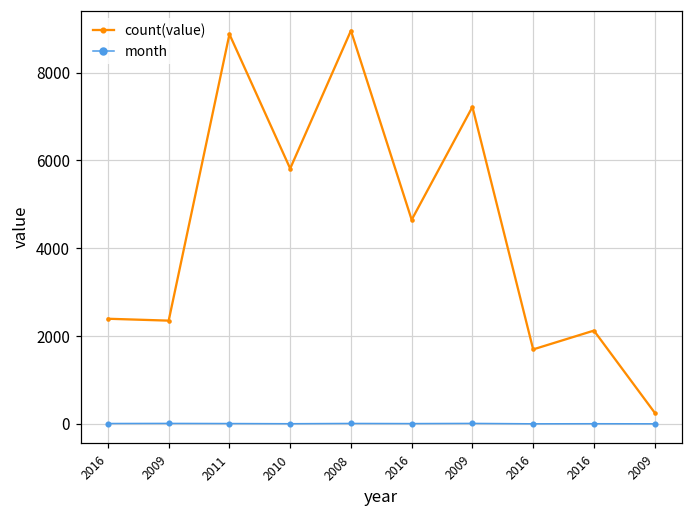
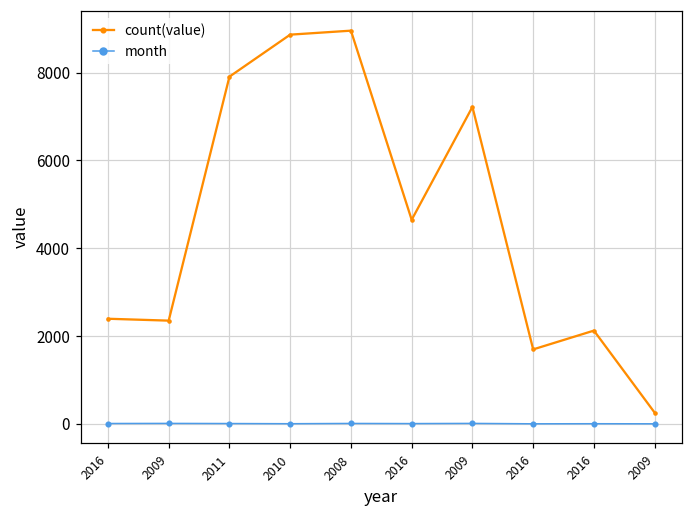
  {
    "count(value)": {
-     "2011": 8900,
-     "2010": 5800,
+     "2011": 7900,
+     "2010": 8900,
      "2008": 9000
    },
    "month": {
      "2011": 0,
      "2010": 0,
      "2008": 0
    }
  }
